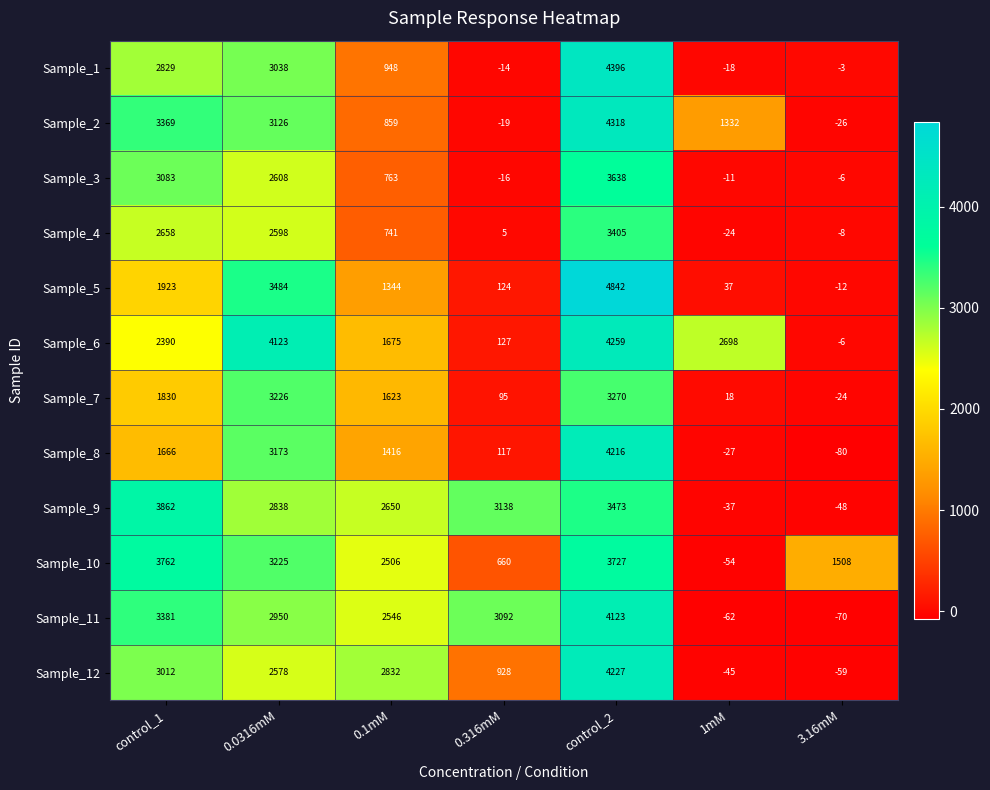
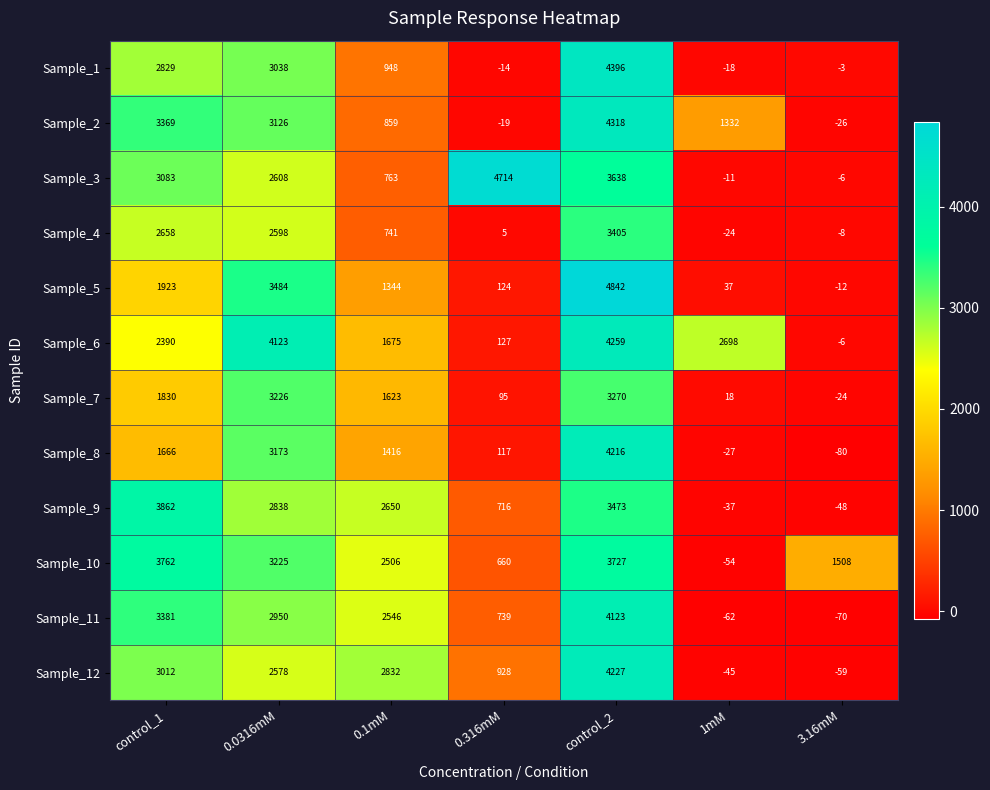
  {
    "Sample_1": {
      "control_1": 2829,
      "0.0316mM": 3038,
      "0.1mM": 948,
      "0.316mM": -14,
      "control_2": 4396,
      "1mM": -18,
      "3.16mM": -3
    },
    "Sample_2": {
      "control_1": 3369,
      "0.0316mM": 3126,
      "0.1mM": 859,
      "0.316mM": -19,
      "control_2": 4318,
      "1mM": 1332,
      "3.16mM": -26
    },
    "Sample_3": {
      "control_1": 3083,
      "0.0316mM": 2608,
      "0.1mM": 763,
-     "0.316mM": -16,
+     "0.316mM": 4714,
      "control_2": 3638,
      "1mM": -11,
      "3.16mM": -6
    },
    "Sample_4": {
      "control_1": 2658,
      "0.0316mM": 2598,
      "0.1mM": 741,
      "0.316mM": 5,
      "control_2": 3405,
      "1mM": -24,
      "3.16mM": -8
    },
    "Sample_5": {
      "control_1": 1923,
      "0.0316mM": 3484,
      "0.1mM": 1344,
      "0.316mM": 124,
      "control_2": 4842,
      "1mM": 37,
      "3.16mM": -12
    },
    "Sample_6": {
      "control_1": 2390,
      "0.0316mM": 4123,
      "0.1mM": 1675,
      "0.316mM": 127,
      "control_2": 4259,
      "1mM": 2698,
      "3.16mM": -6
    },
    "Sample_7": {
      "control_1": 1830,
      "0.0316mM": 3226,
      "0.1mM": 1623,
      "0.316mM": 95,
      "control_2": 3270,
      "1mM": 18,
      "3.16mM": -24
    },
    "Sample_8": {
      "control_1": 1666,
      "0.0316mM": 3173,
      "0.1mM": 1416,
      "0.316mM": 117,
      "control_2": 4216,
      "1mM": -27,
      "3.16mM": -80
    },
    "Sample_9": {
      "control_1": 3862,
      "0.0316mM": 2838,
      "0.1mM": 2650,
-     "0.316mM": 3138,
+     "0.316mM": 716,
      "control_2": 3473,
      "1mM": -37,
      "3.16mM": -48
    },
    "Sample_10": {
      "control_1": 3762,
      "0.0316mM": 3225,
      "0.1mM": 2506,
      "0.316mM": 660,
      "control_2": 3727,
      "1mM": -54,
      "3.16mM": 1508
    },
    "Sample_11": {
      "control_1": 3381,
      "0.0316mM": 2950,
      "0.1mM": 2546,
-     "0.316mM": 3092,
+     "0.316mM": 739,
      "control_2": 4123,
      "1mM": -62,
      "3.16mM": -70
    },
    "Sample_12": {
      "control_1": 3012,
      "0.0316mM": 2578,
      "0.1mM": 2832,
      "0.316mM": 928,
      "control_2": 4227,
      "1mM": -45,
      "3.16mM": -59
    }
  }
